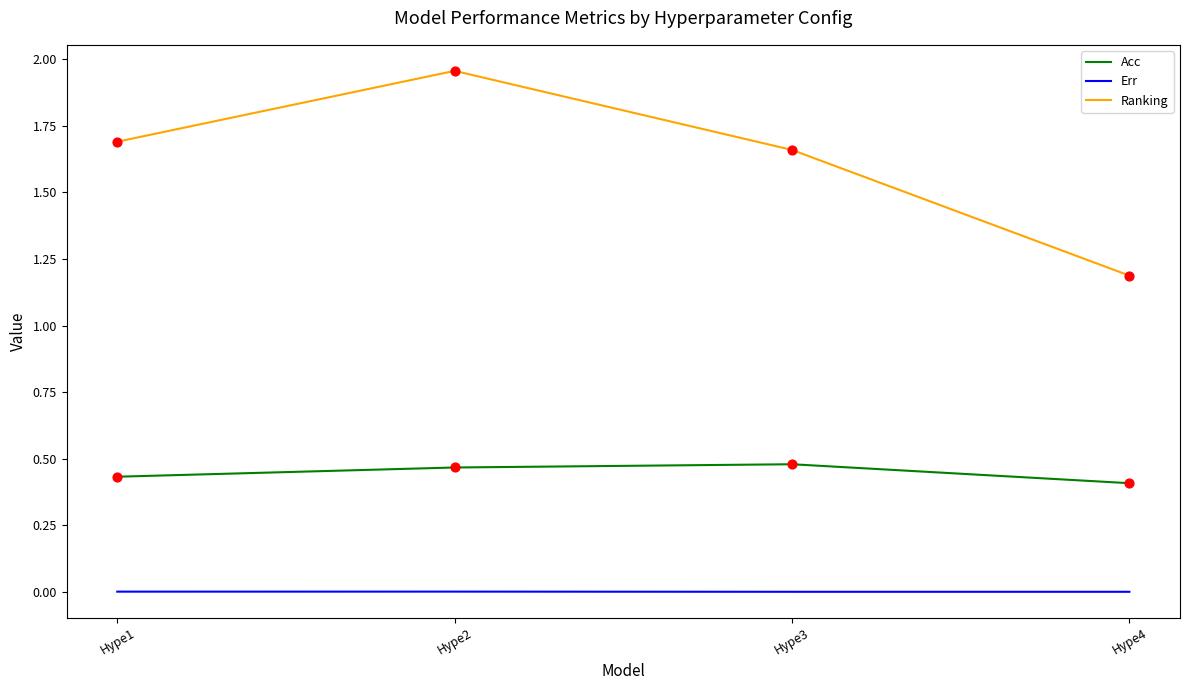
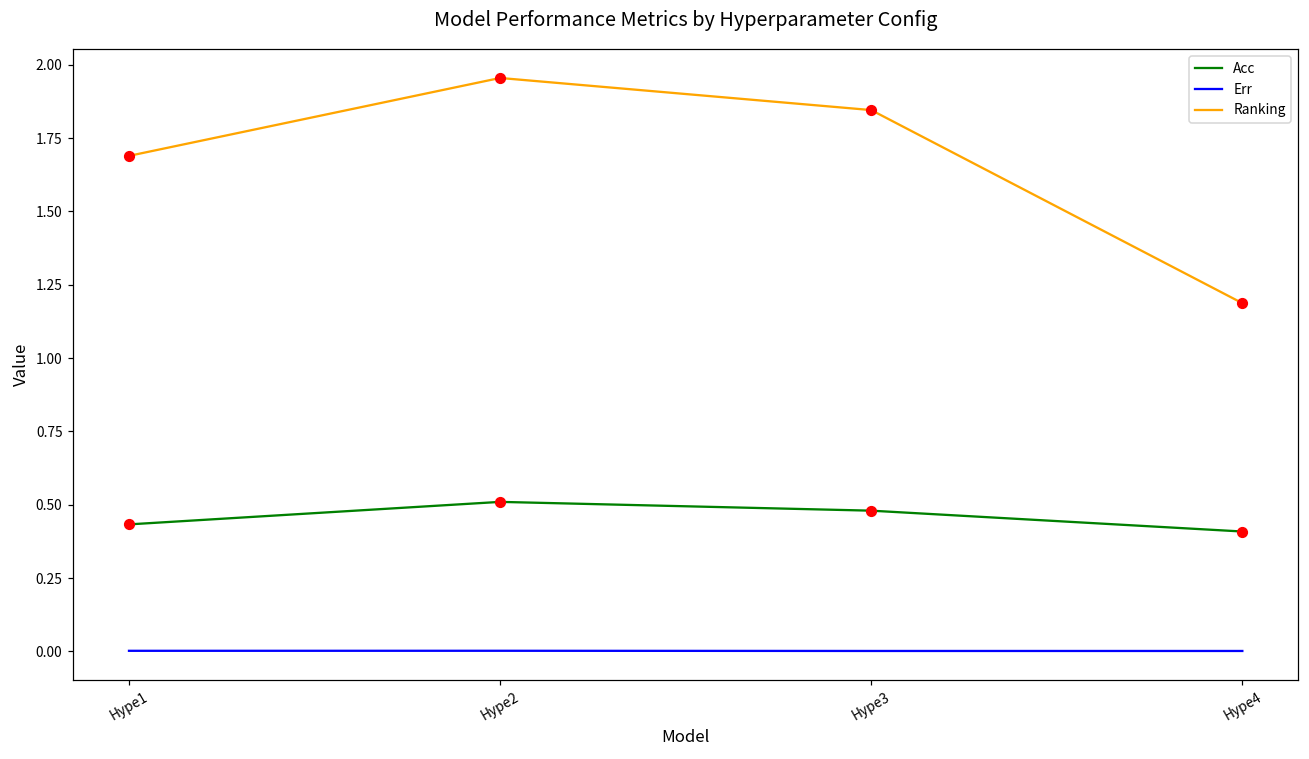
  {
    "Acc": {
      "Hype1": 0.43,
-     "Hype2": 0.47,
+     "Hype2": 0.51,
      "Hype3": 0.48,
      "Hype4": 0.41
    },
    "Err": {
      "Hype1": 0.00,
      "Hype2": 0.00,
      "Hype3": 0.00,
      "Hype4": 0.00
    },
    "Ranking": {
      "Hype1": 1.69,
      "Hype2": 1.96,
-     "Hype3": 1.66,
+     "Hype3": 1.85,
      "Hype4": 1.19
    }
  }
